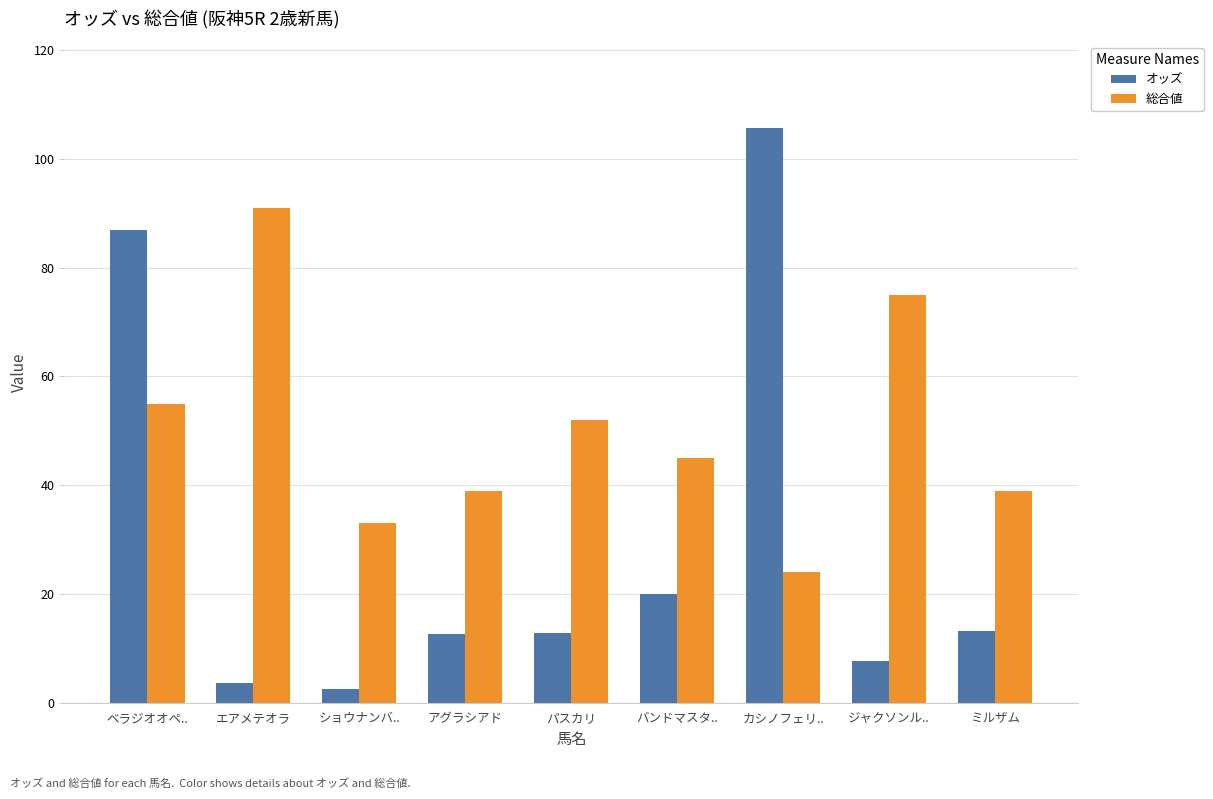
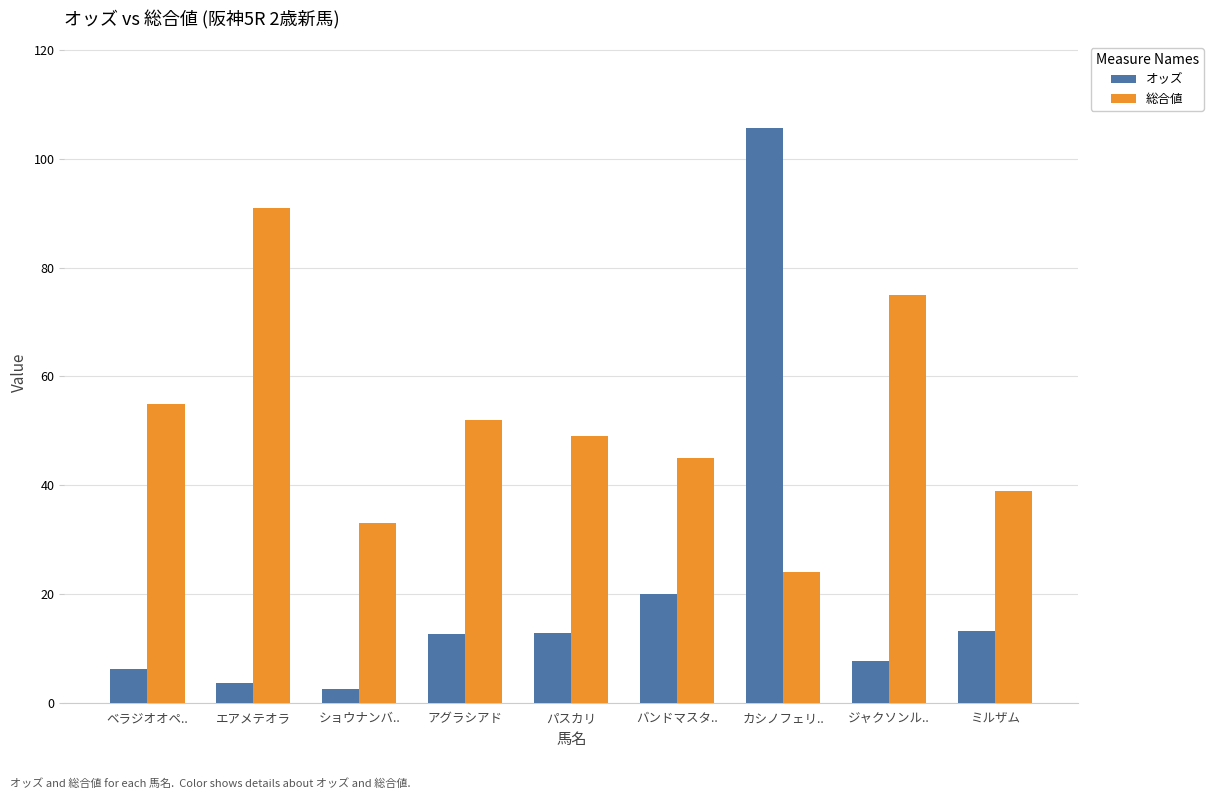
  {
    "オッズ": {
-     "ベラジオオペ..": 87,
+     "ベラジオオペ..": 6,
      "エアメテオラ": 4,
      "ショウナンバ..": 3,
      "アグラシアド": 13,
      "パスカリ": 13,
      "バンドマスタ..": 20,
      "カシノフェリ..": 106,
      "ジャクソンル..": 8,
      "ミルザム": 13
    },
    "総合値": {
      "ベラジオオペ..": 55,
      "エアメテオラ": 91,
      "ショウナンバ..": 33,
-     "アグラシアド": 39,
-     "パスカリ": 52,
+     "アグラシアド": 52,
+     "パスカリ": 49,
      "バンドマスタ..": 45,
      "カシノフェリ..": 24,
      "ジャクソンル..": 75,
      "ミルザム": 39
    }
  }
